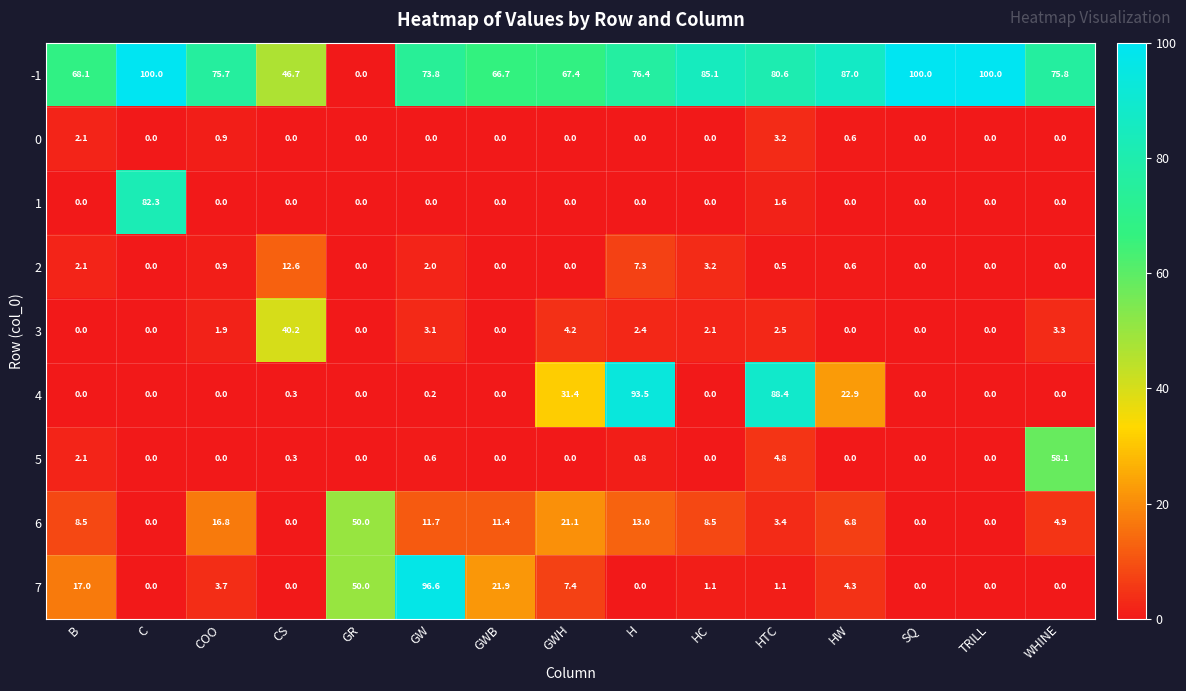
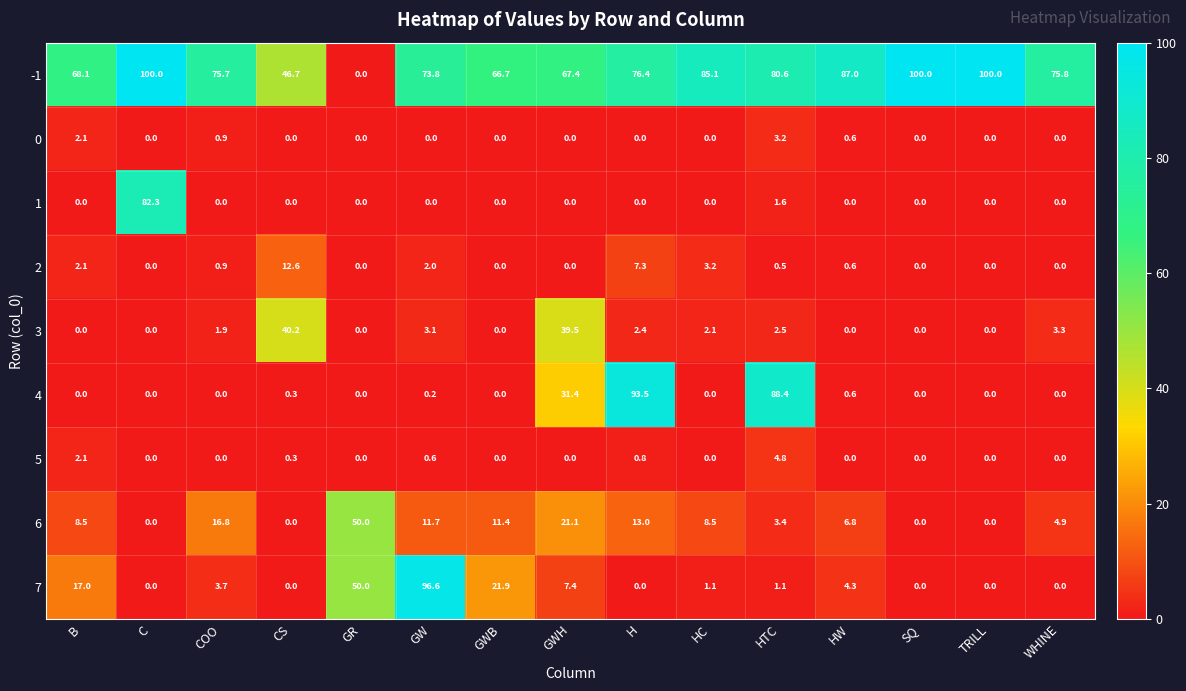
  {
    "-1": {
      "B": 68.1,
      "C": 100.0,
      "COO": 75.7,
      "CS": 46.7,
      "GR": 0.0,
      "GW": 73.8,
      "GWB": 66.7,
      "GWH": 67.4,
      "H": 76.4,
      "HC": 85.1,
      "HTC": 80.6,
      "HW": 87.0,
      "SQ": 100.0,
      "TRILL": 100.0,
      "WHINE": 75.8
    },
    "0": {
      "B": 2.1,
      "C": 0.0,
      "COO": 0.9,
      "CS": 0.0,
      "GR": 0.0,
      "GW": 0.0,
      "GWB": 0.0,
      "GWH": 0.0,
      "H": 0.0,
      "HC": 0.0,
      "HTC": 3.2,
      "HW": 0.6,
      "SQ": 0.0,
      "TRILL": 0.0,
      "WHINE": 0.0
    },
    "1": {
      "B": 0.0,
      "C": 82.3,
      "COO": 0.0,
      "CS": 0.0,
      "GR": 0.0,
      "GW": 0.0,
      "GWB": 0.0,
      "GWH": 0.0,
      "H": 0.0,
      "HC": 0.0,
      "HTC": 1.6,
      "HW": 0.0,
      "SQ": 0.0,
      "TRILL": 0.0,
      "WHINE": 0.0
    },
    "2": {
      "B": 2.1,
      "C": 0.0,
      "COO": 0.9,
      "CS": 12.6,
      "GR": 0.0,
      "GW": 2.0,
      "GWB": 0.0,
      "GWH": 0.0,
      "H": 7.3,
      "HC": 3.2,
      "HTC": 0.5,
      "HW": 0.6,
      "SQ": 0.0,
      "TRILL": 0.0,
      "WHINE": 0.0
    },
    "3": {
      "B": 0.0,
      "C": 0.0,
      "COO": 1.9,
      "CS": 40.2,
      "GR": 0.0,
      "GW": 3.1,
      "GWB": 0.0,
-     "GWH": 4.2,
+     "GWH": 39.5,
      "H": 2.4,
      "HC": 2.1,
      "HTC": 2.5,
      "HW": 0.0,
      "SQ": 0.0,
      "TRILL": 0.0,
      "WHINE": 3.3
    },
    "4": {
      "B": 0.0,
      "C": 0.0,
      "COO": 0.0,
      "CS": 0.3,
      "GR": 0.0,
      "GW": 0.2,
      "GWB": 0.0,
      "GWH": 31.4,
      "H": 93.5,
      "HC": 0.0,
      "HTC": 88.4,
-     "HW": 22.9,
+     "HW": 0.6,
      "SQ": 0.0,
      "TRILL": 0.0,
      "WHINE": 0.0
    },
    "5": {
      "B": 2.1,
      "C": 0.0,
      "COO": 0.0,
      "CS": 0.3,
      "GR": 0.0,
      "GW": 0.6,
      "GWB": 0.0,
      "GWH": 0.0,
      "H": 0.8,
      "HC": 0.0,
      "HTC": 4.8,
      "HW": 0.0,
      "SQ": 0.0,
      "TRILL": 0.0,
-     "WHINE": 58.1
+     "WHINE": 0.0
    },
    "6": {
      "B": 8.5,
      "C": 0.0,
      "COO": 16.8,
      "CS": 0.0,
      "GR": 50.0,
      "GW": 11.7,
      "GWB": 11.4,
      "GWH": 21.1,
      "H": 13.0,
      "HC": 8.5,
      "HTC": 3.4,
      "HW": 6.8,
      "SQ": 0.0,
      "TRILL": 0.0,
      "WHINE": 4.9
    },
    "7": {
      "B": 17.0,
      "C": 0.0,
      "COO": 3.7,
      "CS": 0.0,
      "GR": 50.0,
      "GW": 96.6,
      "GWB": 21.9,
      "GWH": 7.4,
      "H": 0.0,
      "HC": 1.1,
      "HTC": 1.1,
      "HW": 4.3,
      "SQ": 0.0,
      "TRILL": 0.0,
      "WHINE": 0.0
    }
  }
